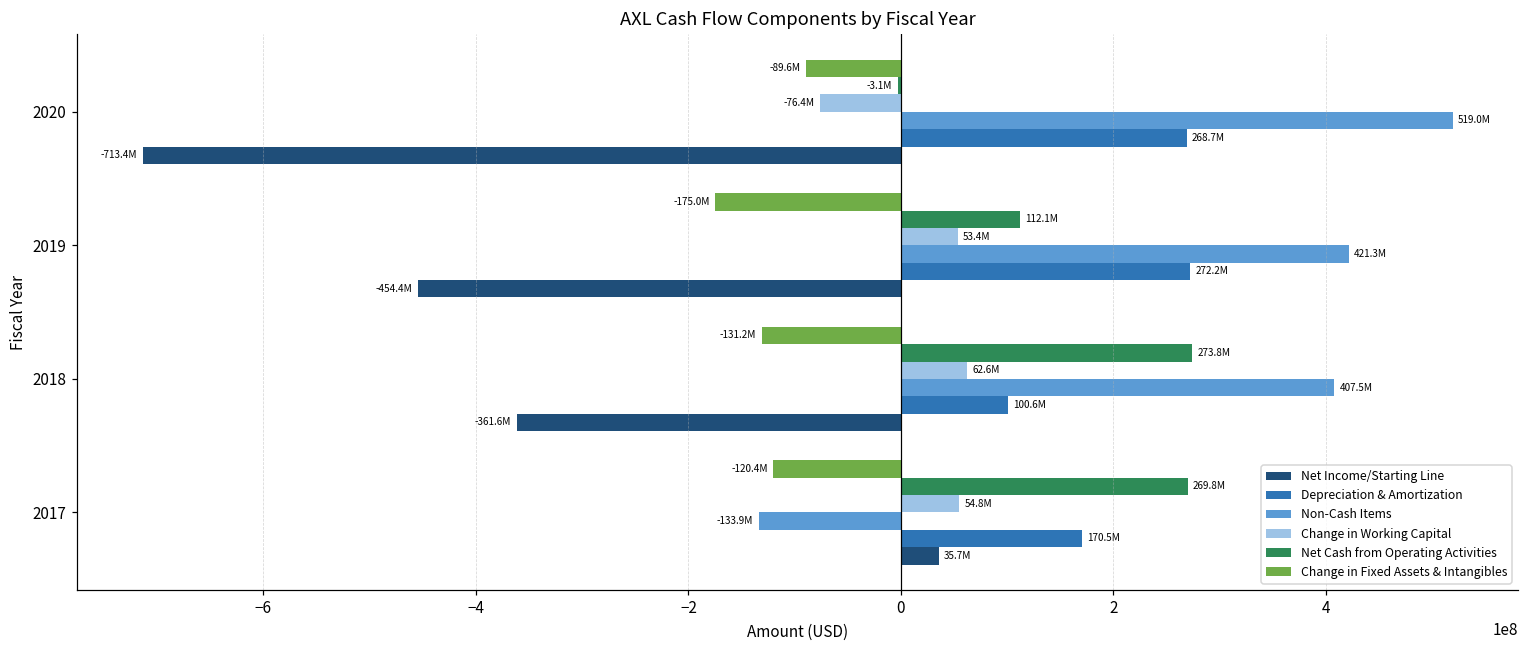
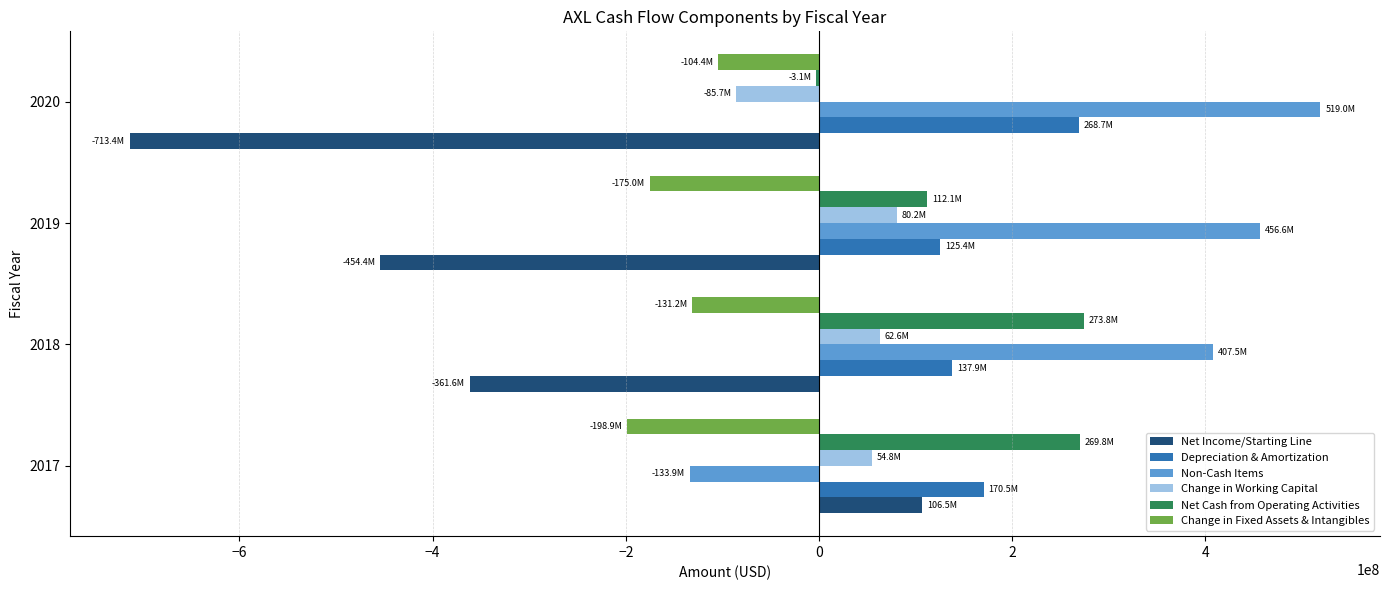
  {
    "Net Income/Starting Line": {
      "2020": "-713.4M",
      "2019": "-454.4M",
      "2018": "-361.6M",
-     "2017": "35.7M"
+     "2017": "106.5M"
    },
    "Depreciation & Amortization": {
      "2020": "268.7M",
-     "2019": "272.2M",
-     "2018": "100.6M",
+     "2019": "125.4M",
+     "2018": "137.9M",
      "2017": "170.5M"
    },
    "Non-Cash Items": {
      "2020": "519.0M",
-     "2019": "421.3M",
+     "2019": "456.6M",
      "2018": "407.5M",
      "2017": "-133.9M"
    },
    "Change in Working Capital": {
-     "2020": "-76.4M",
-     "2019": "53.4M",
+     "2020": "-85.7M",
+     "2019": "80.2M",
      "2018": "62.6M",
      "2017": "54.8M"
    },
    "Net Cash from Operating Activities": {
      "2020": "-3.1M",
      "2019": "112.1M",
      "2018": "273.8M",
      "2017": "269.8M"
    },
    "Change in Fixed Assets & Intangibles": {
-     "2020": "-89.6M",
+     "2020": "-104.4M",
      "2019": "-175.0M",
      "2018": "-131.2M",
-     "2017": "-120.4M"
+     "2017": "-198.9M"
    }
  }
